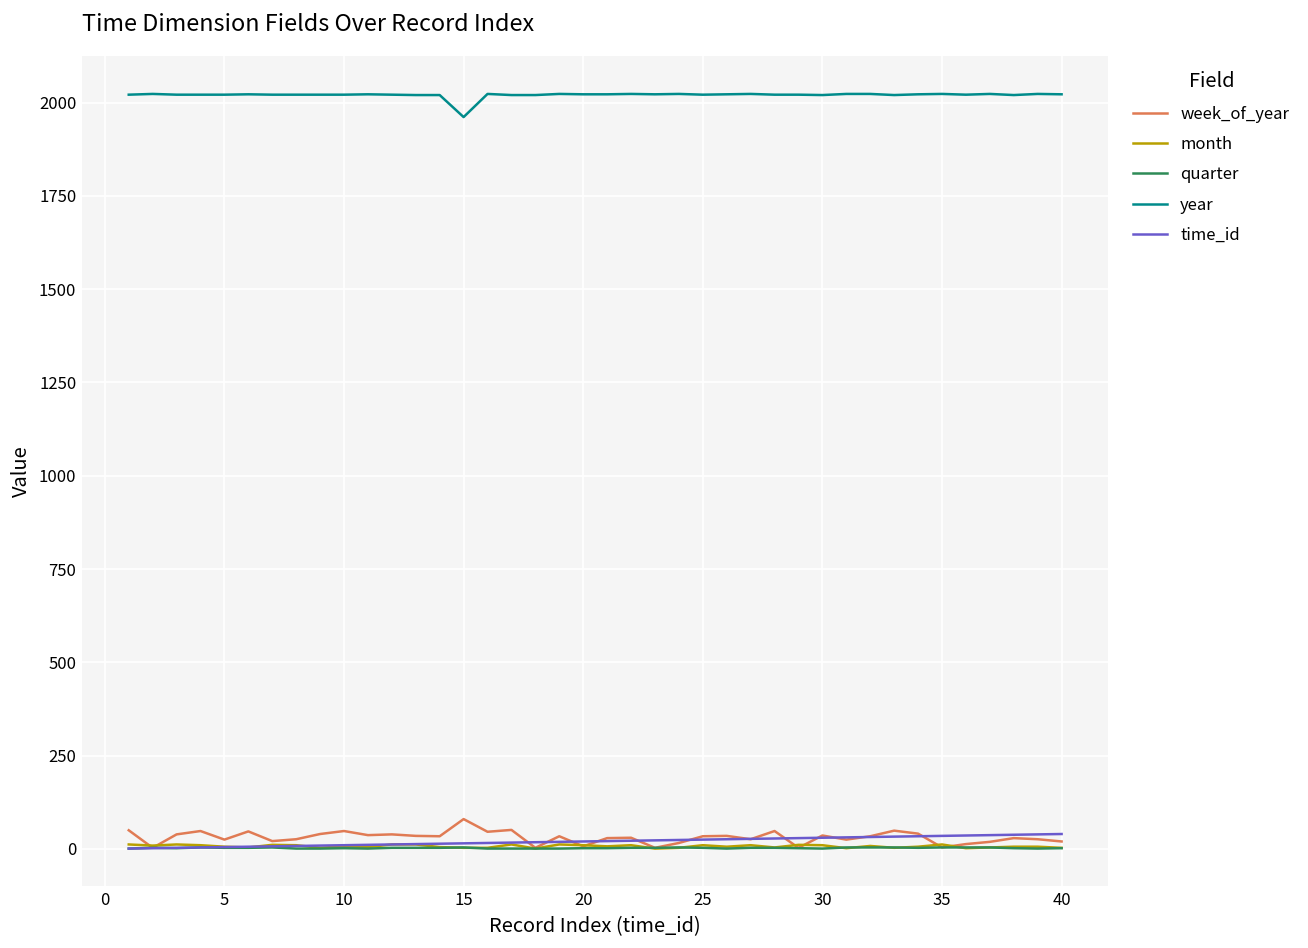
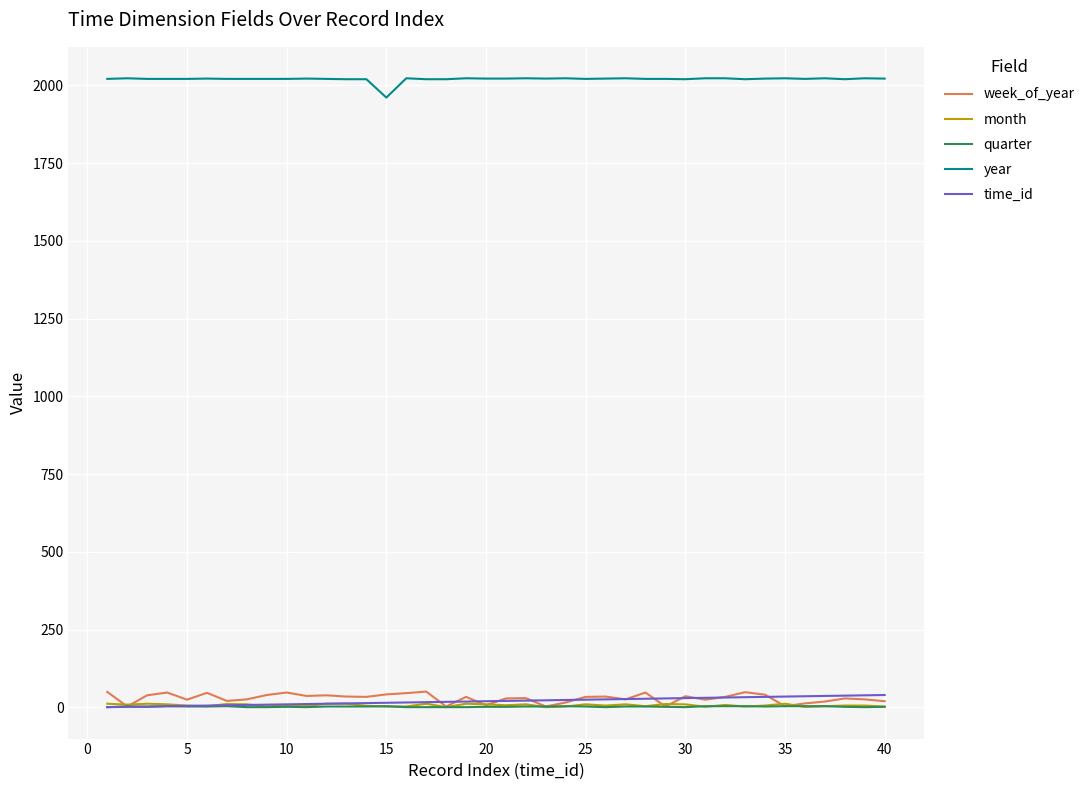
  {
    "week_of_year": {
      "5": 30,
      "10": 50,
-     "15": 80,
+     "15": 40,
      "25": 30,
      "40": 20
    },
    "month": {
      "30": 10
    },
    "quarter": {
      "30": 0
    },
    "year": {
      "5": 2020,
      "10": 2020,
      "15": 1960,
      "20": 2020,
      "25": 2020,
      "30": 2020,
      "35": 2020,
      "40": 2020
    },
    "time_id": {
      "15": 20,
      "20": 20,
      "25": 30,
      "35": 40,
      "40": 40
    }
  }
